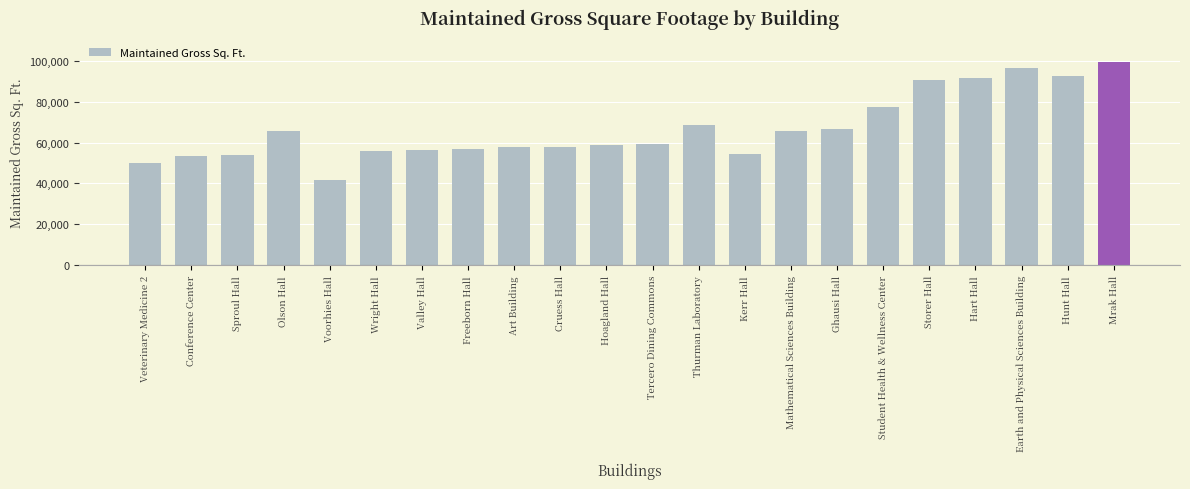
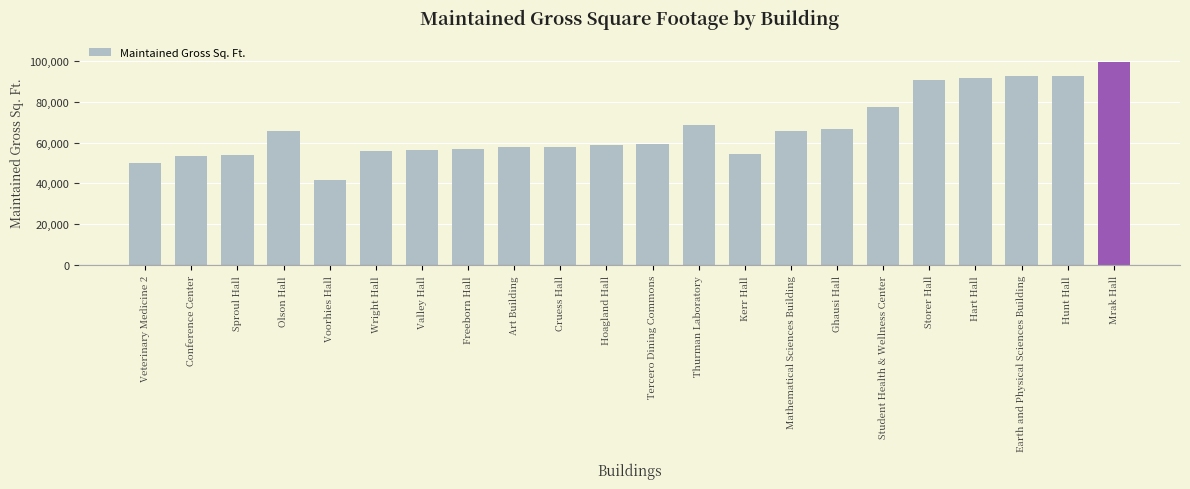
  {
    "Veterinary Medicine 2": "50,000",
    "Conference Center": "53,000",
    "Sproul Hall": "54,000",
    "Olson Hall": "66,000",
    "Voorhies Hall": "42,000",
    "Wright Hall": "56,000",
    "Valley Hall": "57,000",
    "Freeborn Hall": "57,000",
    "Art Building": "58,000",
    "Cruess Hall": "58,000",
    "Hoagland Hall": "59,000",
    "Tercero Dining Commons": "59,000",
    "Thurman Laboratory": "69,000",
    "Kerr Hall": "55,000",
    "Mathematical Sciences Building": "66,000",
    "Ghausi Hall": "66,000",
    "Student Health & Wellness Center": "77,000",
    "Storer Hall": "91,000",
    "Hart Hall": "92,000",
-   "Earth and Physical Sciences Building": "97,000",
+   "Earth and Physical Sciences Building": "92,000",
    "Hunt Hall": "93,000",
    "Mrak Hall": "99,000"
  }
